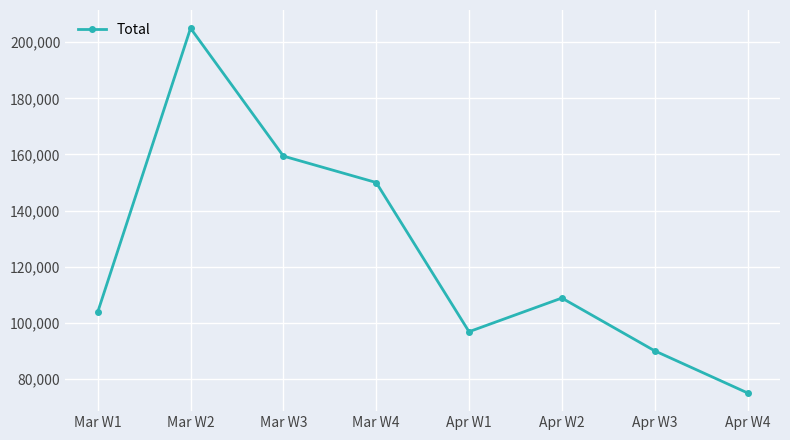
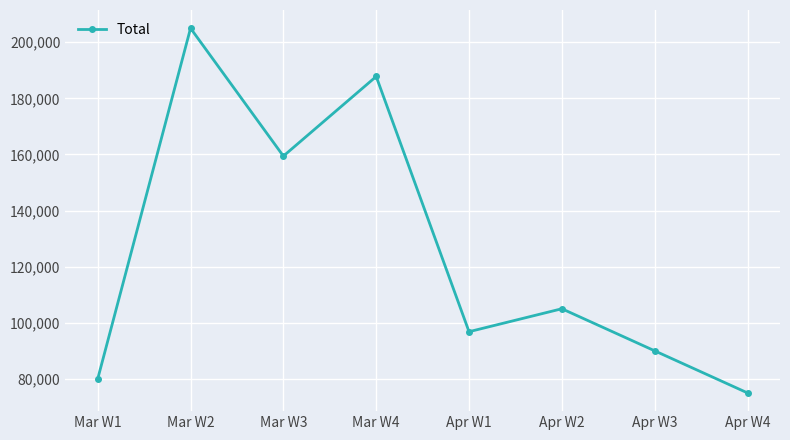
  {
-   "Mar W1": "104,000",
+   "Mar W1": "80,000",
    "Mar W2": "205,000",
    "Mar W3": "159,000",
-   "Mar W4": "150,000",
+   "Mar W4": "188,000",
    "Apr W1": "97,000",
-   "Apr W2": "109,000",
+   "Apr W2": "105,000",
    "Apr W3": "90,000",
    "Apr W4": "75,000"
  }
